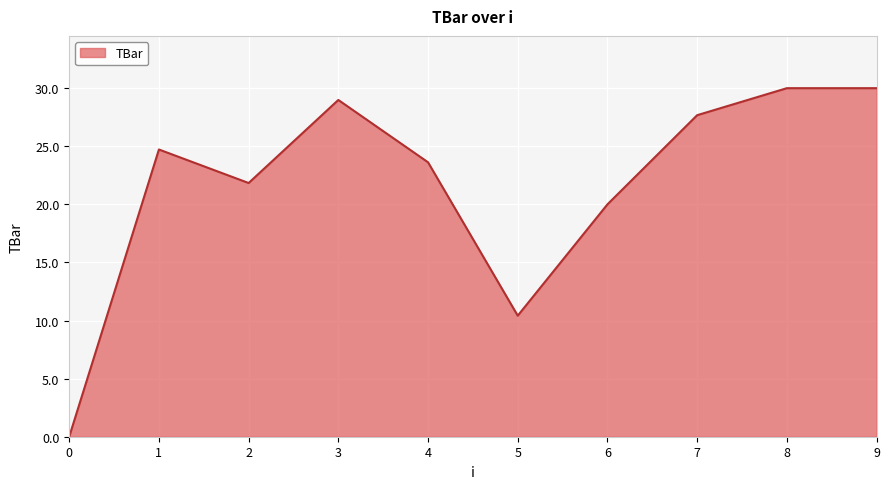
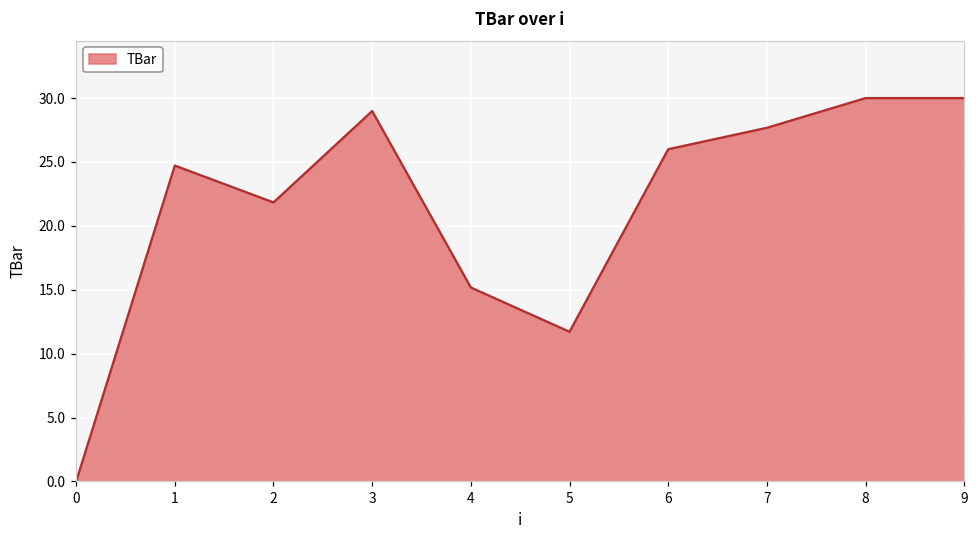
  {
    "0": 0.0,
    "1": 24.7,
    "2": 21.8,
    "3": 29.0,
-   "4": 23.6,
-   "5": 10.4,
-   "6": 20,
+   "4": 15.2,
+   "5": 11.7,
+   "6": 26,
    "7": 27.7,
    "8": 30.0,
    "9": 30.0
  }
